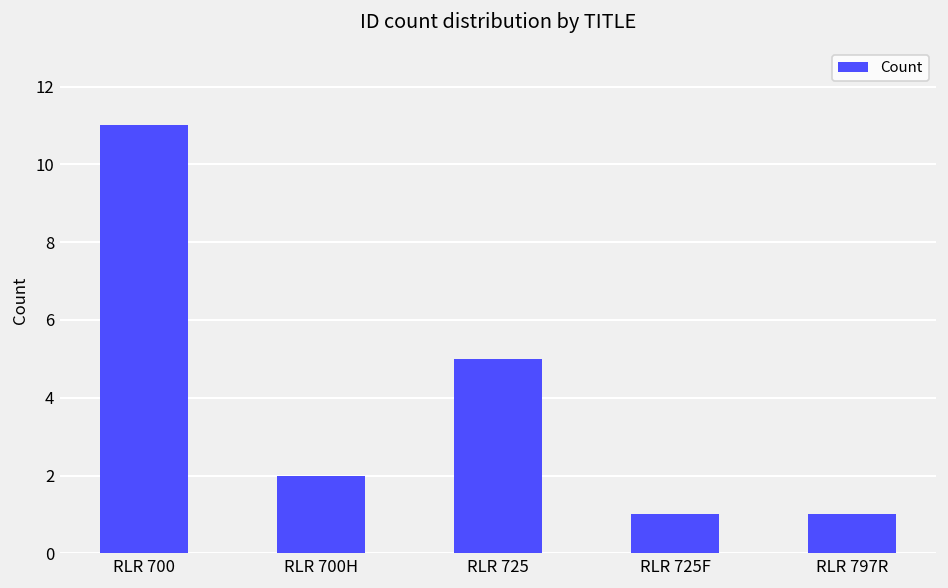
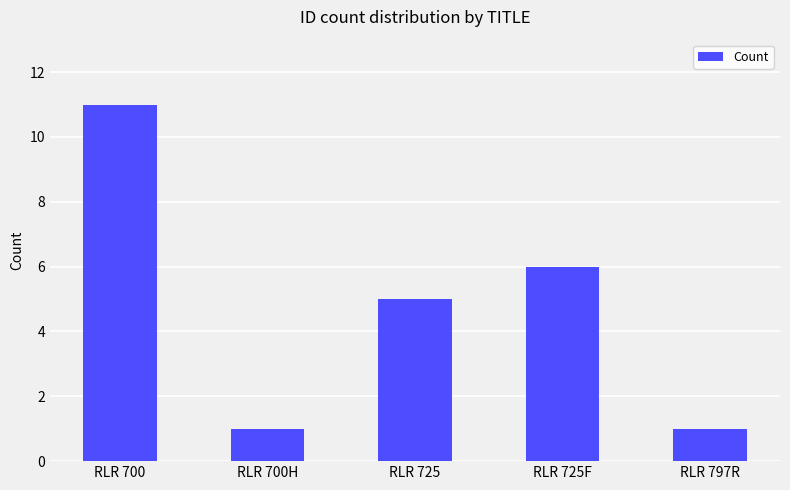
  {
    "RLR 700": 11,
-   "RLR 700H": 2,
+   "RLR 700H": 1,
    "RLR 725": 5,
-   "RLR 725F": 1,
+   "RLR 725F": 6,
    "RLR 797R": 1
  }
